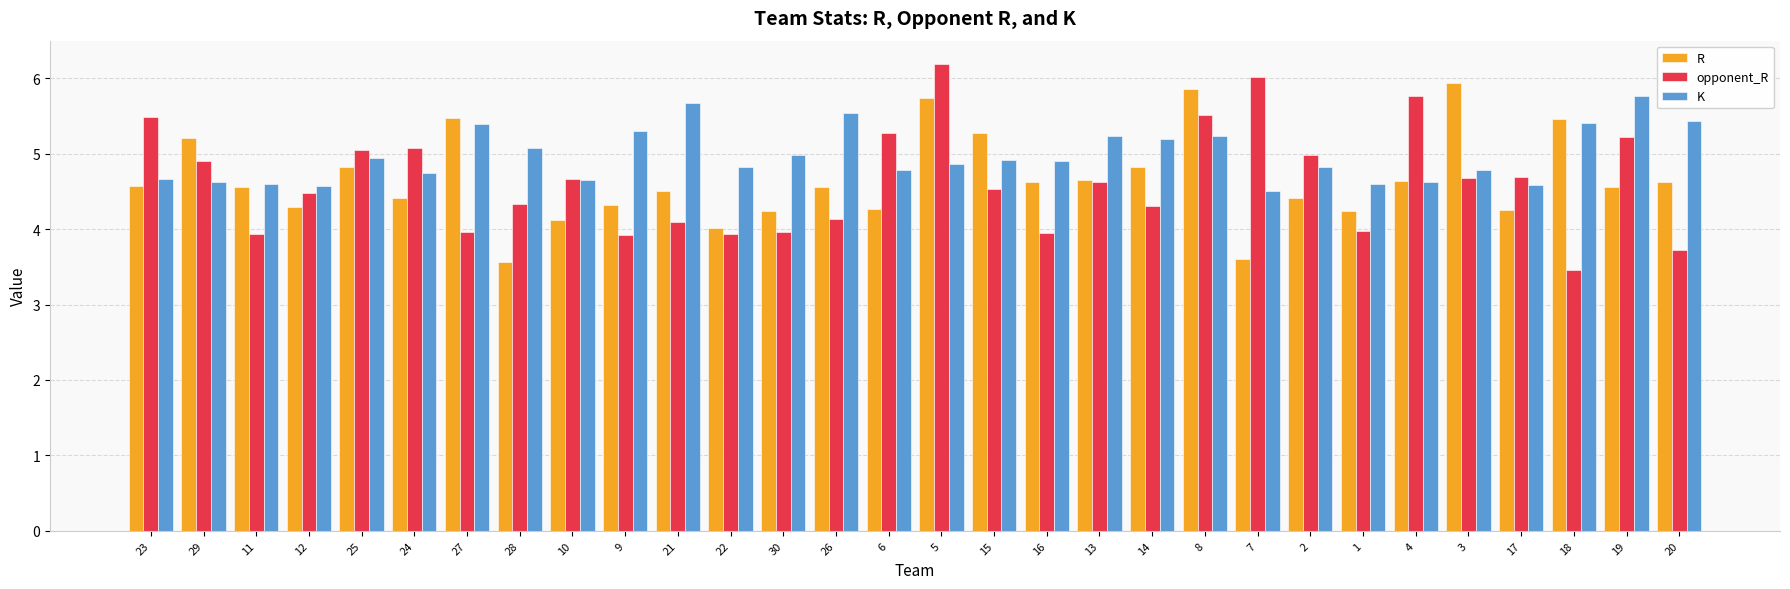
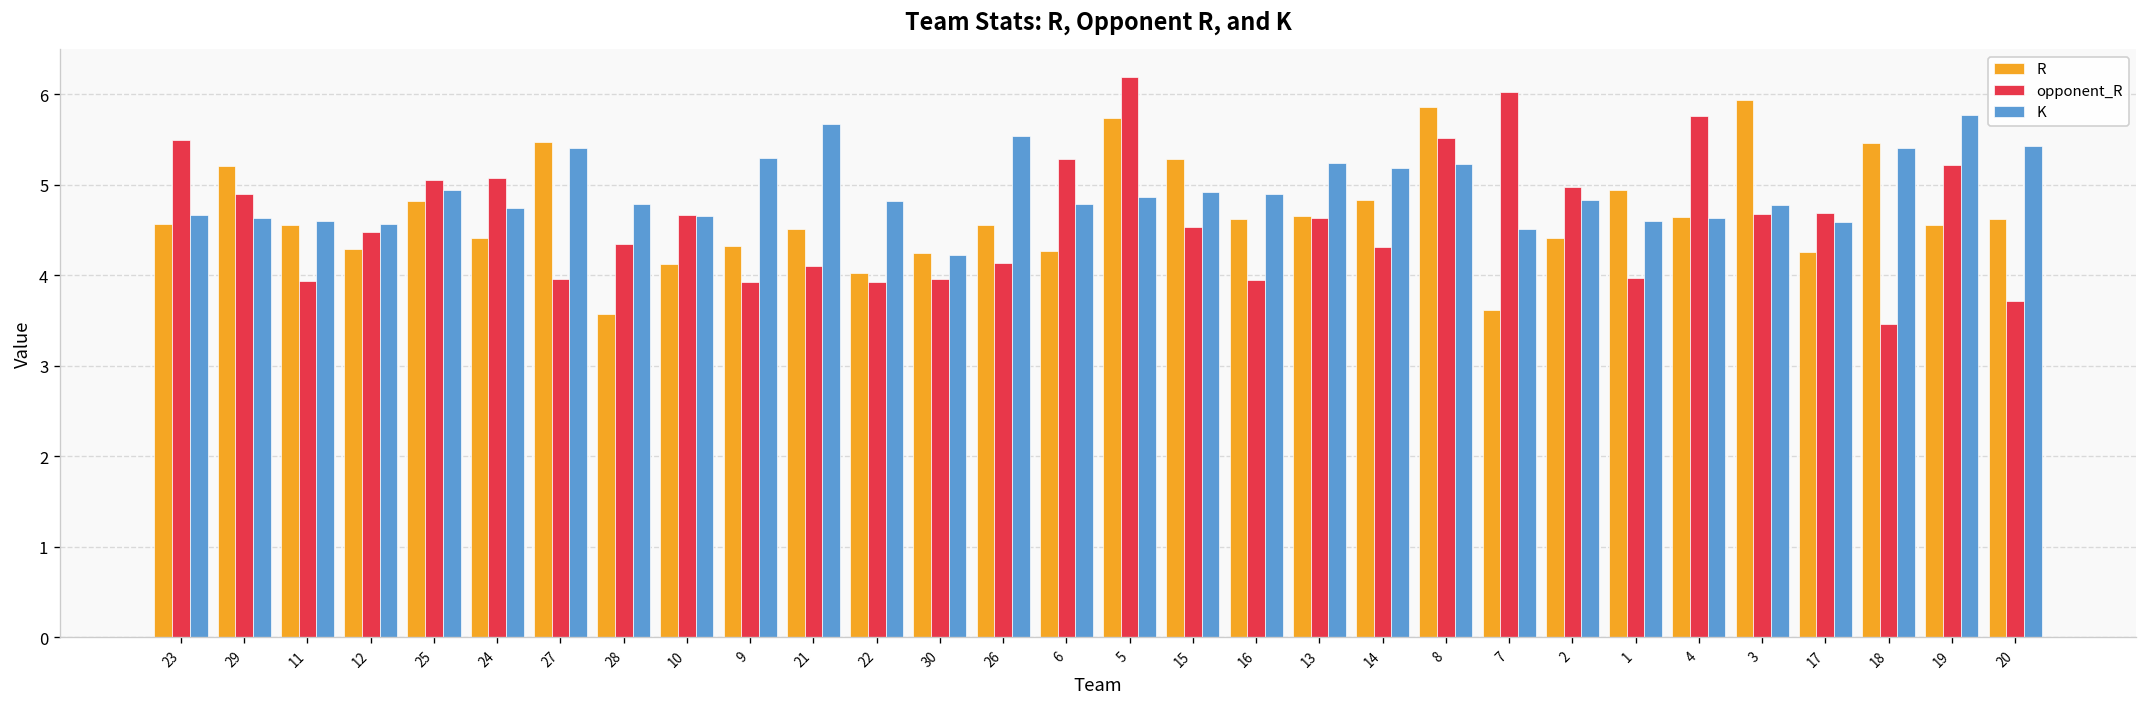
  {
    "R": {
      "23": 4.6,
      "29": 5.2,
      "11": 4.6,
      "12": 4.3,
      "25": 4.8,
      "24": 4.4,
      "27": 5.5,
      "28": 3.6,
      "10": 4.1,
      "9": 4.3,
      "21": 4.5,
      "22": 4.0,
      "30": 4.2,
      "26": 4.6,
      "6": 4.3,
      "5": 5.7,
      "15": 5.3,
      "16": 4.6,
      "13": 4.7,
      "14": 4.8,
      "8": 5.9,
      "7": 3.6,
      "2": 4.4,
-     "1": 4.2,
+     "1": 4.9,
      "4": 4.6,
      "3": 5.9,
      "17": 4.3,
      "18": 5.5,
      "19": 4.6,
      "20": 4.6
    },
    "opponent_R": {
      "23": 5.5,
      "29": 4.9,
      "11": 3.9,
      "12": 4.5,
      "25": 5.1,
      "24": 5.1,
      "27": 4.0,
      "28": 4.3,
      "10": 4.7,
      "9": 3.9,
      "21": 4.1,
      "22": 3.9,
      "30": 4.0,
      "26": 4.1,
      "6": 5.3,
      "5": 6.2,
      "15": 4.5,
      "16": 4.0,
      "13": 4.6,
      "14": 4.3,
      "8": 5.5,
      "7": 6.0,
      "2": 5.0,
      "1": 4.0,
      "4": 5.8,
      "3": 4.7,
      "17": 4.7,
      "18": 3.5,
      "19": 5.2,
      "20": 3.7
    },
    "K": {
      "23": 4.7,
      "29": 4.6,
      "11": 4.6,
      "12": 4.6,
      "25": 4.9,
      "24": 4.7,
      "27": 5.4,
-     "28": 5.1,
+     "28": 4.8,
      "10": 4.7,
      "9": 5.3,
      "21": 5.7,
      "22": 4.8,
-     "30": 5.0,
+     "30": 4.2,
      "26": 5.5,
      "6": 4.8,
      "5": 4.9,
      "15": 4.9,
      "16": 4.9,
      "13": 5.2,
      "14": 5.2,
      "8": 5.2,
      "7": 4.5,
      "2": 4.8,
      "1": 4.6,
      "4": 4.6,
      "3": 4.8,
      "17": 4.6,
      "18": 5.4,
      "19": 5.8,
      "20": 5.4
    }
  }
